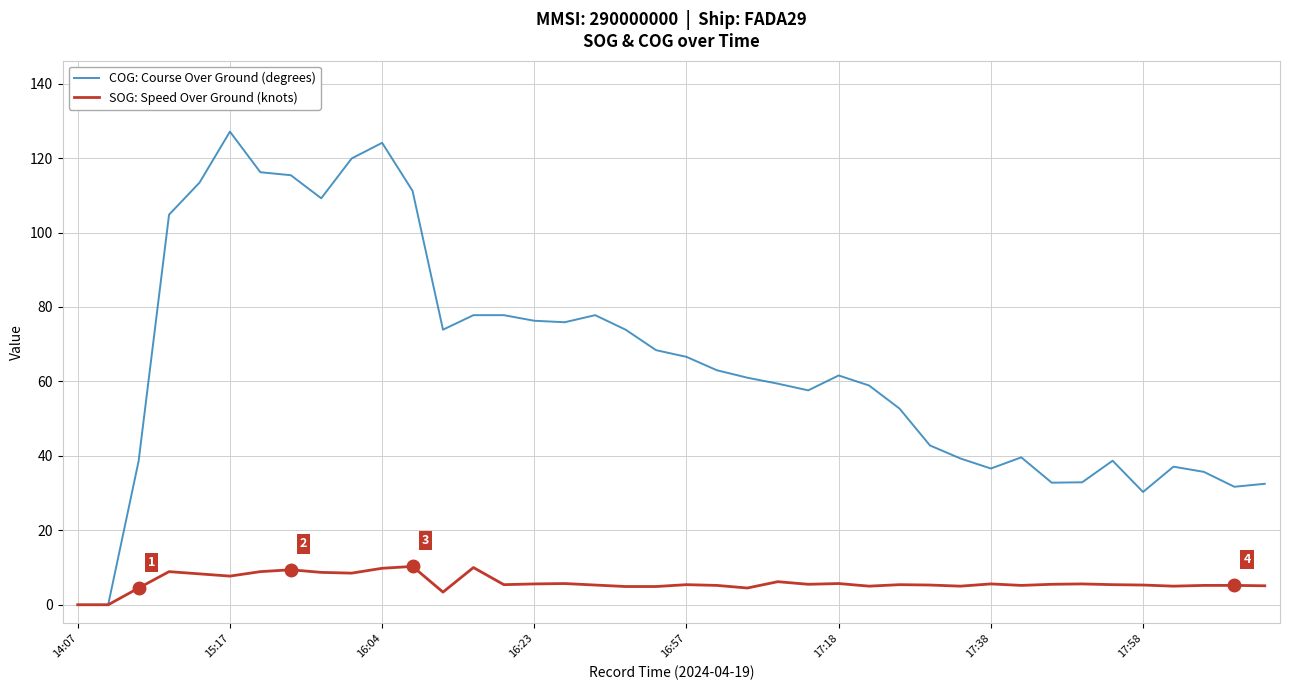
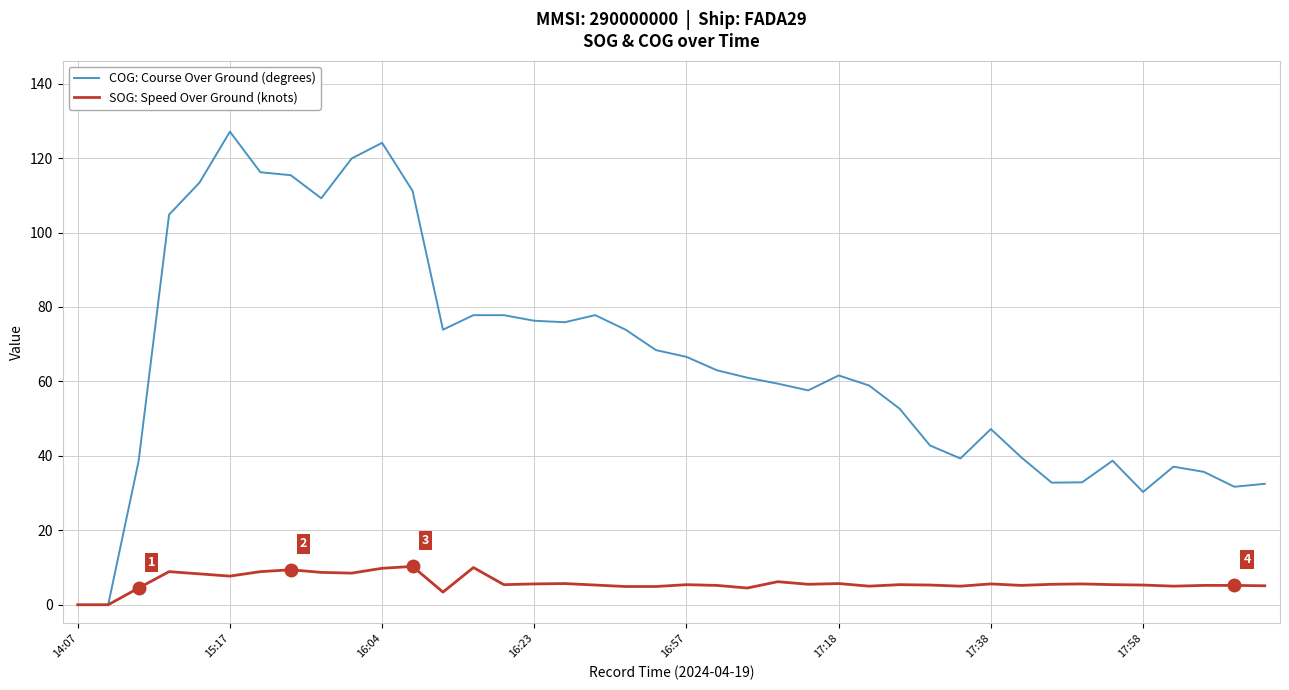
  {
    "COG: Course Over Ground (degrees)": {
      "15:17": 127,
      "16:04": 124,
      "16:23": 76,
      "16:57": 67,
      "17:18": 62,
-     "17:38": 37,
+     "17:38": 47,
      "17:58": 30
    }
  }
